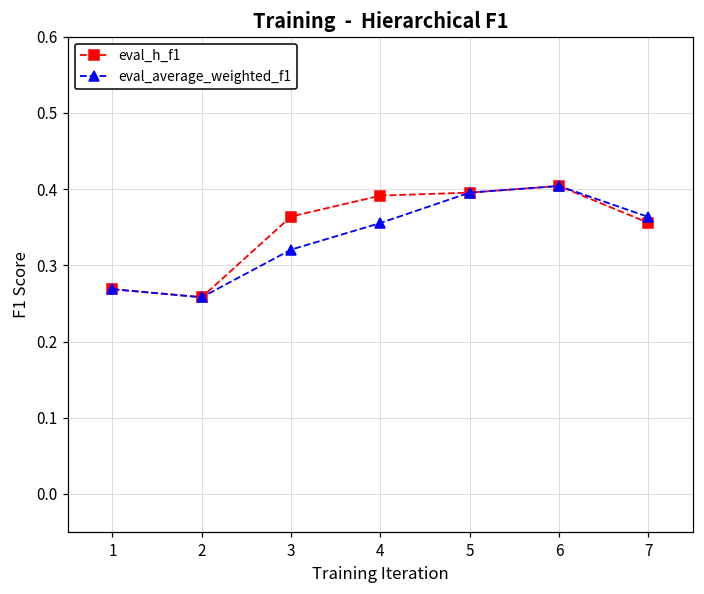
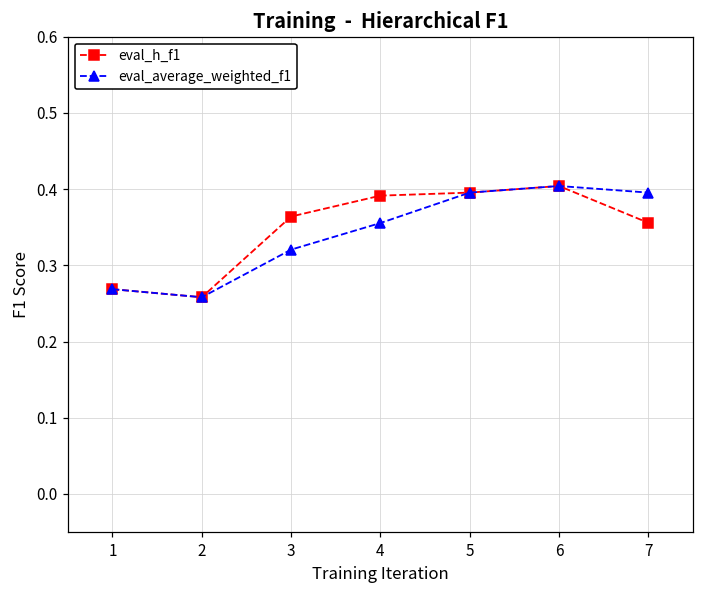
  {
    "eval_h_f1": {
      "3": 0.36,
      "4": 0.39,
      "7": 0.36
    },
    "eval_average_weighted_f1": {
      "3": 0.32,
      "4": 0.36,
-     "7": 0.36
+     "7": 0.40
    }
  }
